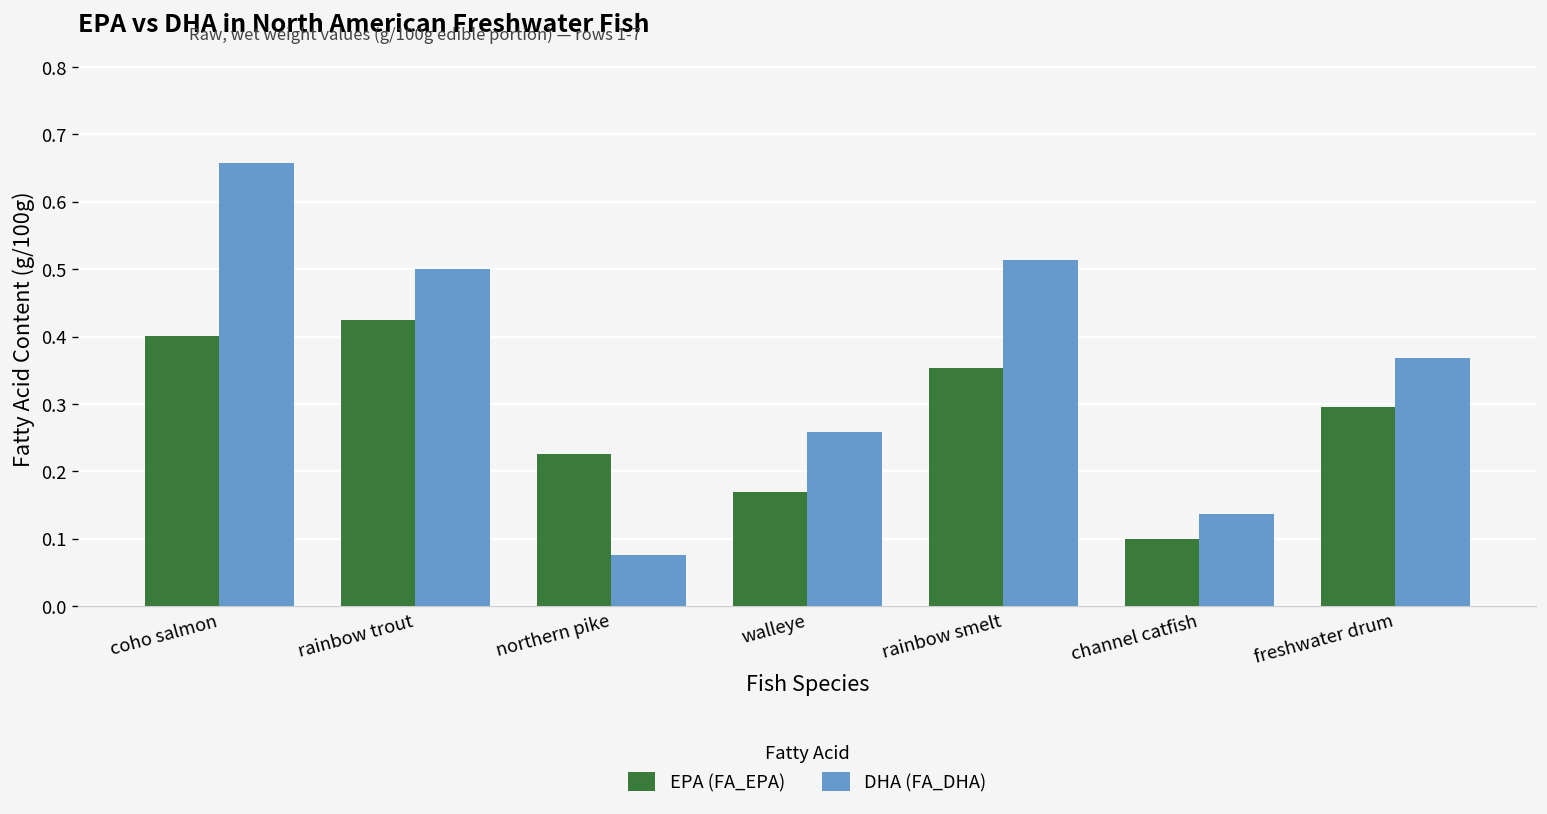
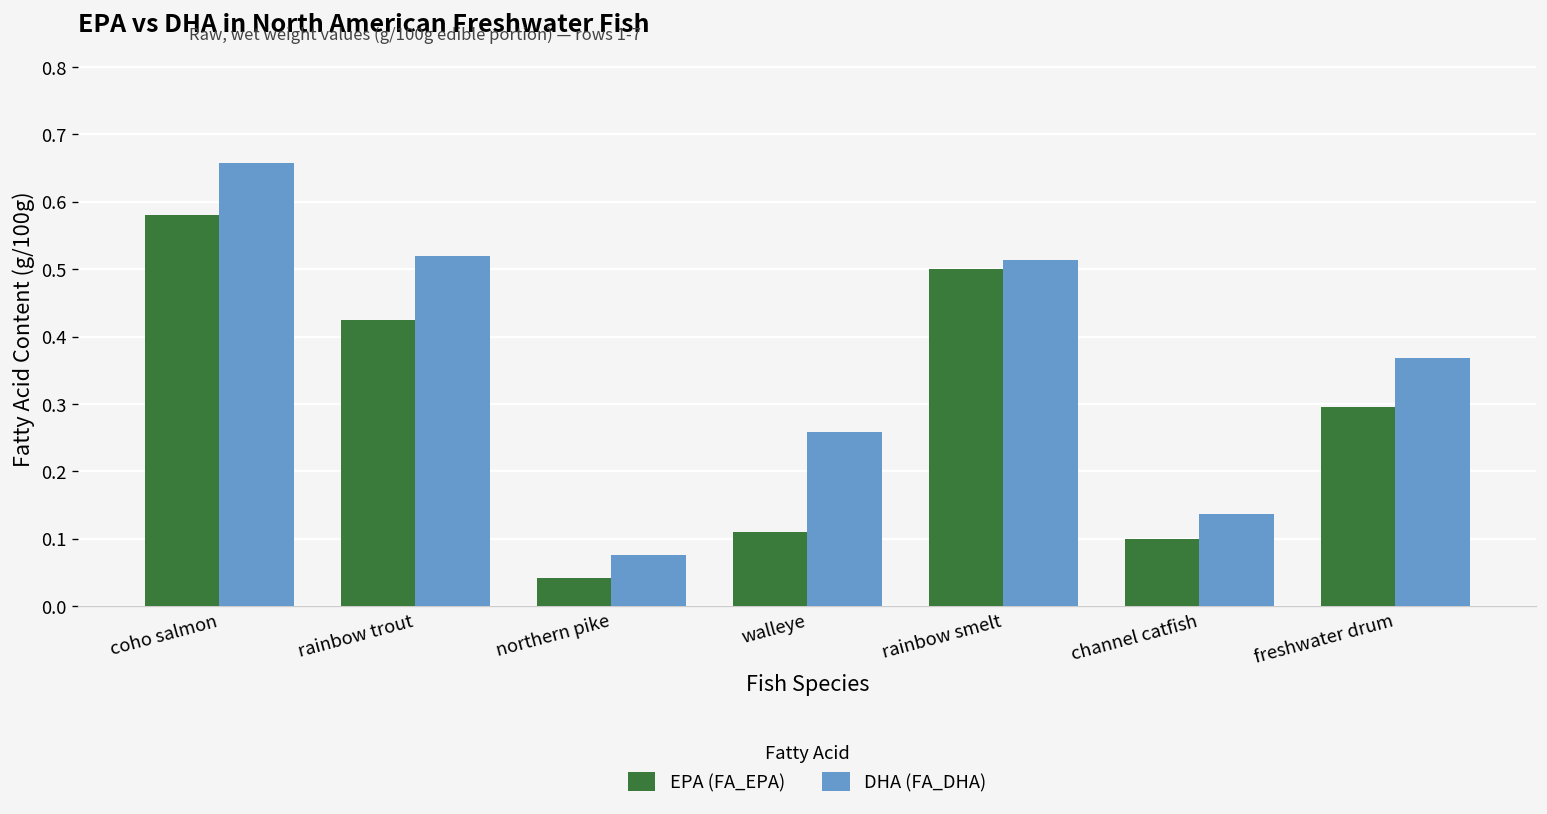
  {
    "EPA (FA_EPA)": {
-     "coho salmon": 0.40,
+     "coho salmon": 0.58,
      "rainbow trout": 0.43,
-     "northern pike": 0.23,
-     "walleye": 0.17,
-     "rainbow smelt": 0.35,
+     "northern pike": 0.04,
+     "walleye": 0.11,
+     "rainbow smelt": 0.50,
      "channel catfish": 0.10,
      "freshwater drum": 0.30
    },
    "DHA (FA_DHA)": {
      "coho salmon": 0.66,
-     "rainbow trout": 0.50,
+     "rainbow trout": 0.52,
      "northern pike": 0.08,
      "walleye": 0.26,
      "rainbow smelt": 0.51,
      "channel catfish": 0.14,
      "freshwater drum": 0.37
    }
  }
